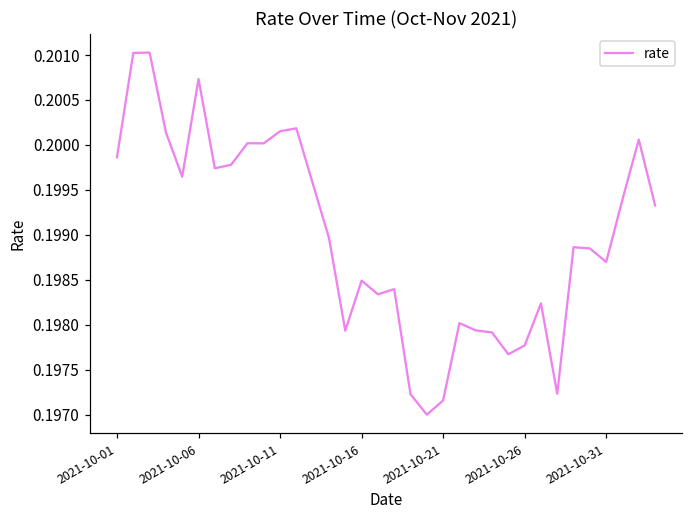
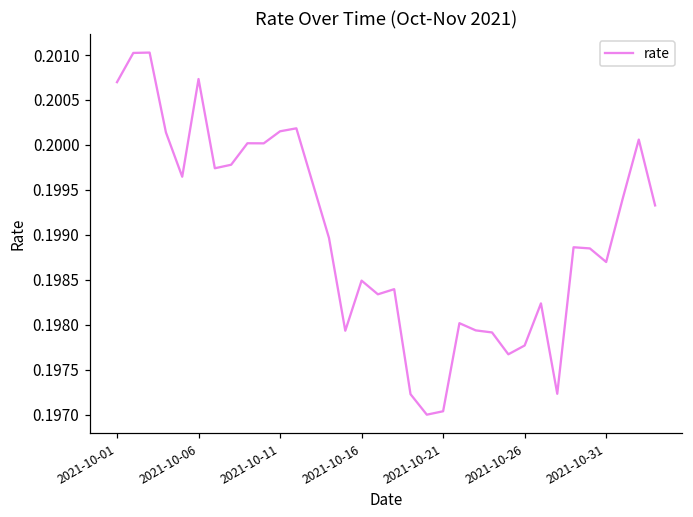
  {
-   "2021-10-01": 0.1999,
+   "2021-10-01": 0.2007,
    "2021-10-06": 0.2007,
    "2021-10-11": 0.2002,
    "2021-10-16": 0.1985,
-   "2021-10-21": 0.1972,
+   "2021-10-21": 0.1970,
    "2021-10-26": 0.1978,
    "2021-10-31": 0.1987
  }
